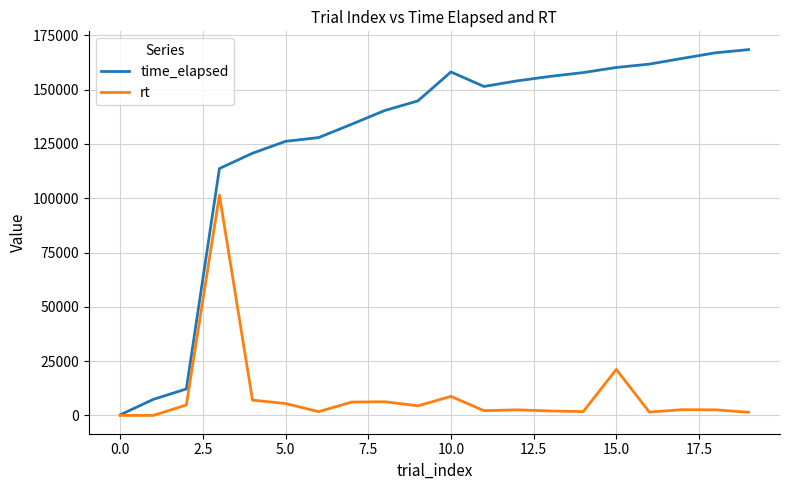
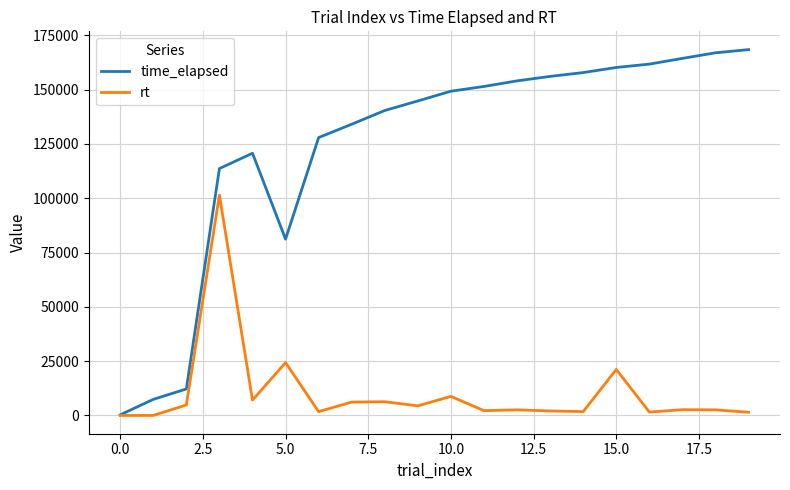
  {
    "time_elapsed": {
-     "5.0": 126000,
-     "10.0": 158000,
+     "5.0": 81000,
+     "10.0": 149000,
      "15.0": 160000
    },
    "rt": {
-     "5.0": 5000,
+     "5.0": 24000,
      "10.0": 9000,
      "15.0": 21000
    }
  }
